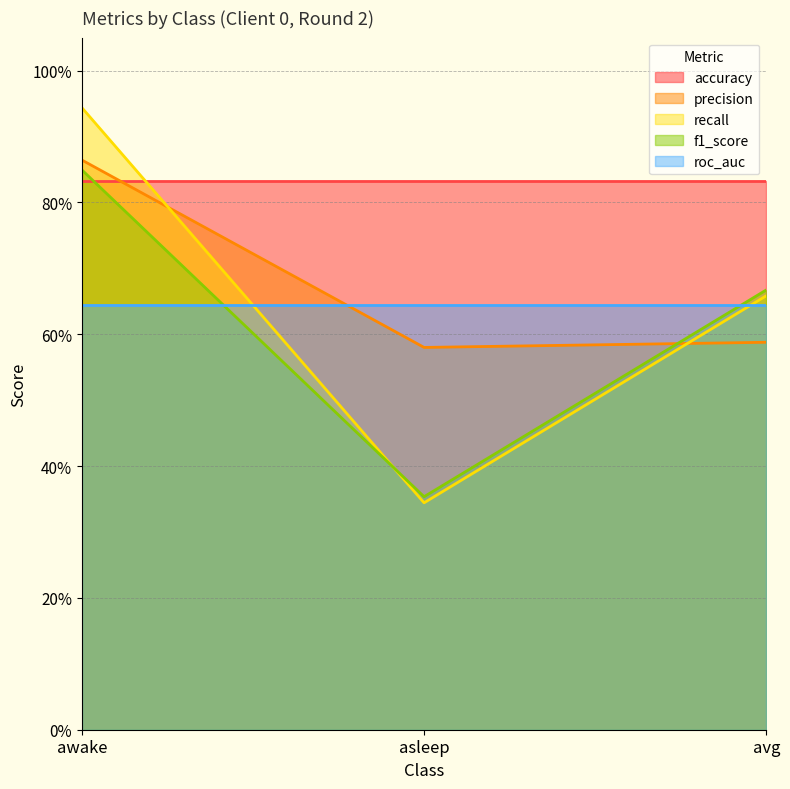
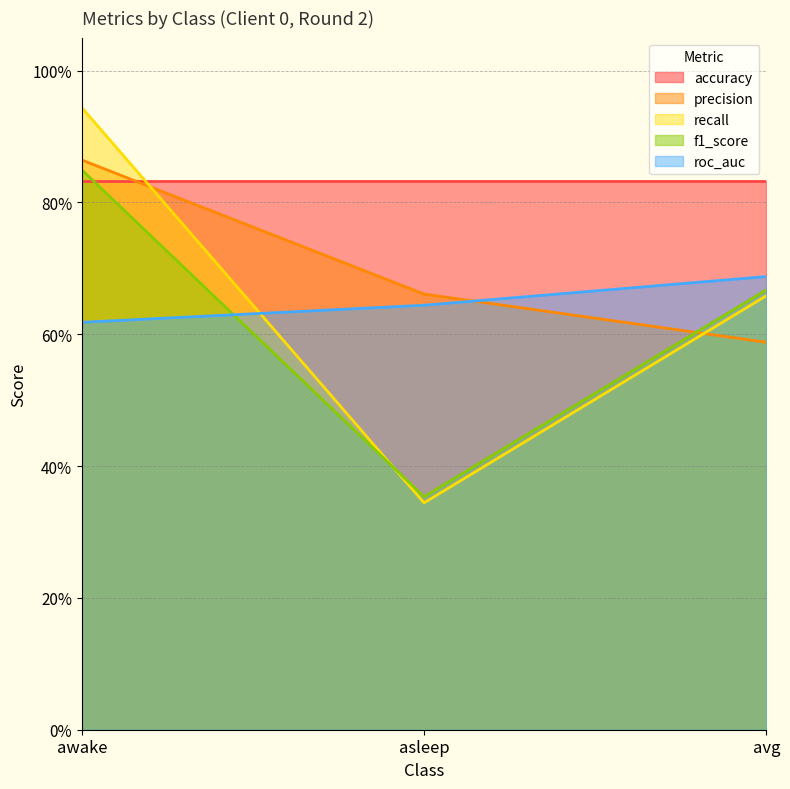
  {
    "accuracy": {
      "awake": "83%",
      "asleep": "83%",
      "avg": "83%"
    },
    "precision": {
      "awake": "86%",
-     "asleep": "58%",
+     "asleep": "66%",
      "avg": "59%"
    },
    "recall": {
      "awake": "94%",
      "asleep": "34%",
      "avg": "66%"
    },
    "f1_score": {
      "awake": "85%",
      "asleep": "35%",
      "avg": "67%"
    },
    "roc_auc": {
-     "awake": "64%",
+     "awake": "62%",
      "asleep": "64%",
-     "avg": "64%"
+     "avg": "69%"
    }
  }
